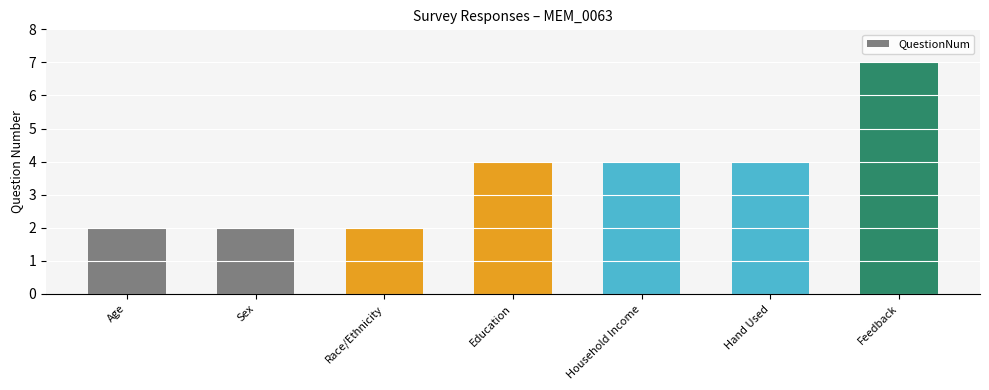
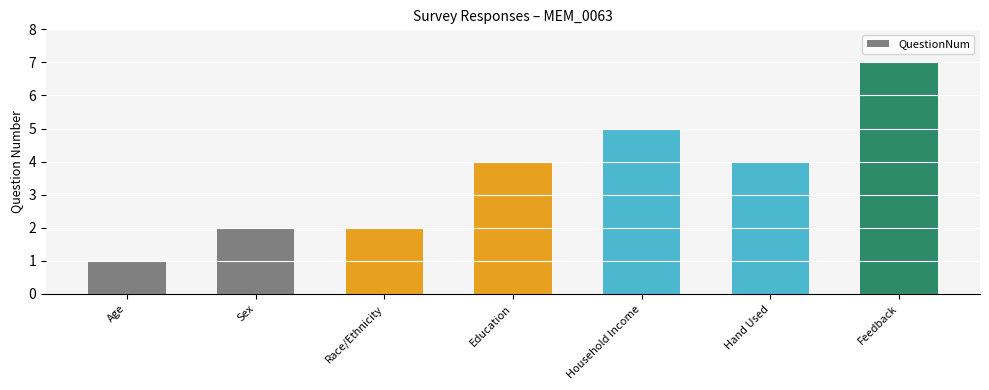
  {
-   "Age": 2,
+   "Age": 1,
    "Sex": 2,
    "Race/Ethnicity": 2,
    "Education": 4,
-   "Household Income": 4,
+   "Household Income": 5,
    "Hand Used": 4,
    "Feedback": 7
  }
